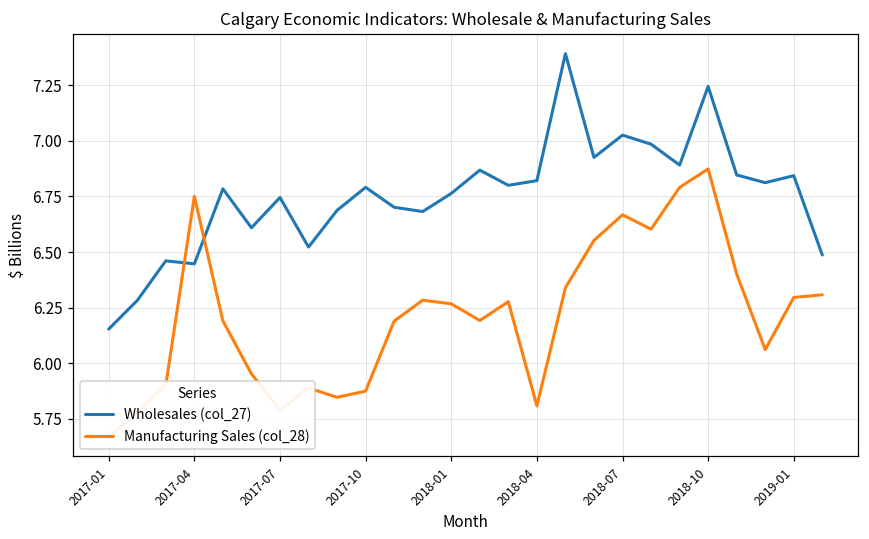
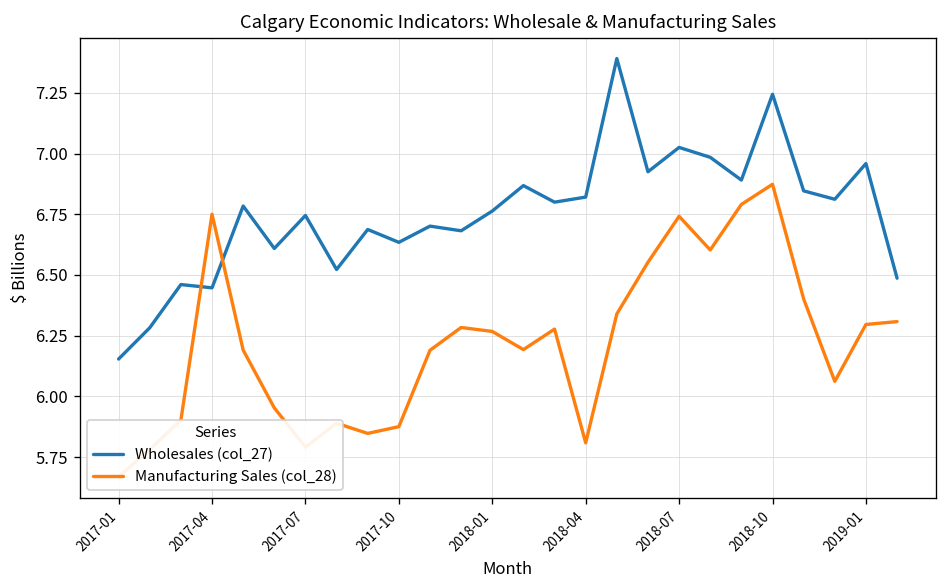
  {
    "Wholesales (col_27)": {
      "2017-01": 6.15,
      "2017-04": 6.45,
      "2017-07": 6.74,
-     "2017-10": 6.79,
+     "2017-10": 6.63,
      "2018-01": 6.76,
      "2018-04": 6.82,
      "2018-07": 7.03,
      "2018-10": 7.24,
-     "2019-01": 6.84
+     "2019-01": 6.96
    },
    "Manufacturing Sales (col_28)": {
      "2017-04": 6.75,
      "2017-10": 5.88,
      "2018-01": 6.27,
      "2018-04": 5.81,
-     "2018-07": 6.67,
+     "2018-07": 6.74,
      "2018-10": 6.87,
      "2019-01": 6.30
    }
  }
